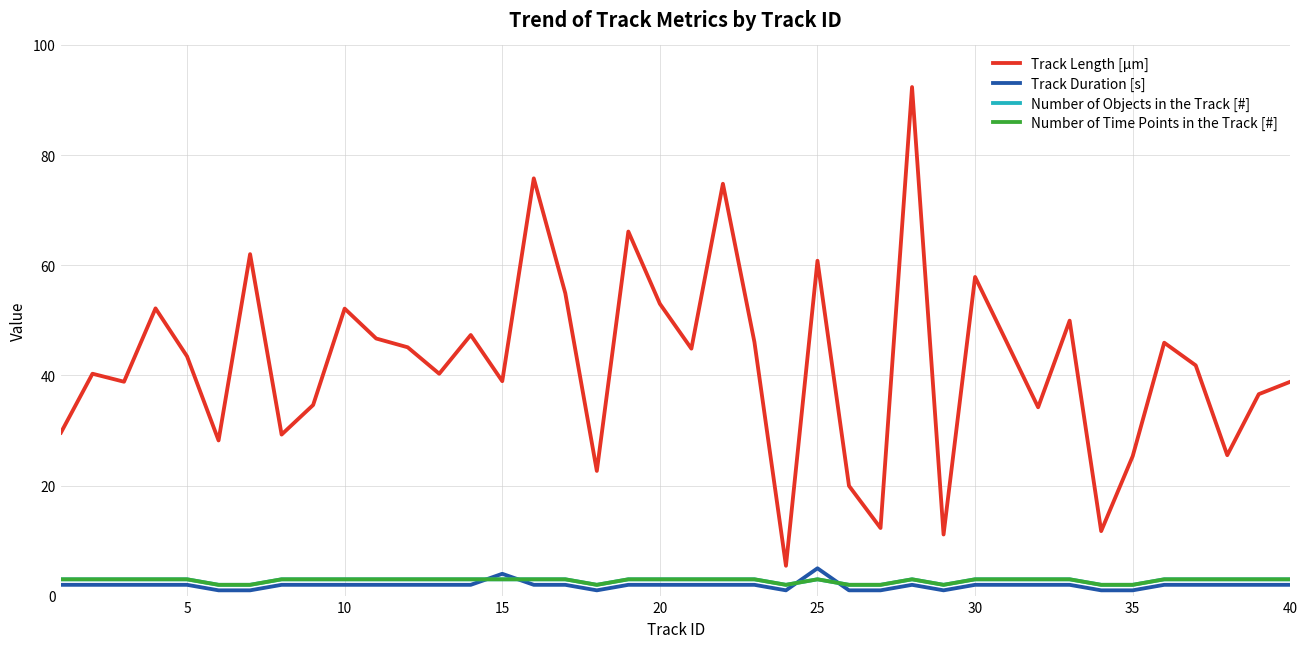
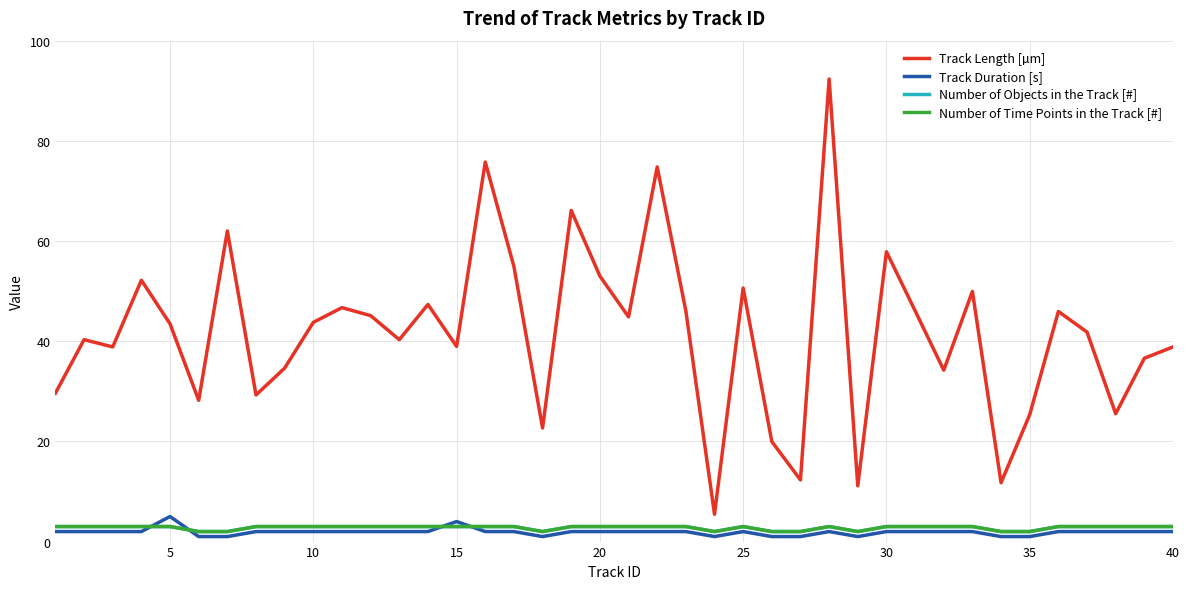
  {
    "Track Length [µm]": {
      "5": 43,
-     "10": 52,
+     "10": 44,
      "15": 39,
      "20": 53,
-     "25": 61,
+     "25": 51,
      "30": 58,
      "35": 25,
      "40": 39
    },
    "Track Duration [s]": {
-     "5": 2,
+     "5": 5,
      "10": 2,
      "15": 4,
      "20": 2,
-     "25": 5,
+     "25": 2,
      "30": 2,
      "35": 1,
      "40": 2
    },
    "Number of Time Points in the Track [#]": {
      "5": 3,
      "10": 3,
      "15": 3,
      "20": 3,
      "25": 3,
      "30": 3,
      "35": 2,
      "40": 3
    }
  }
